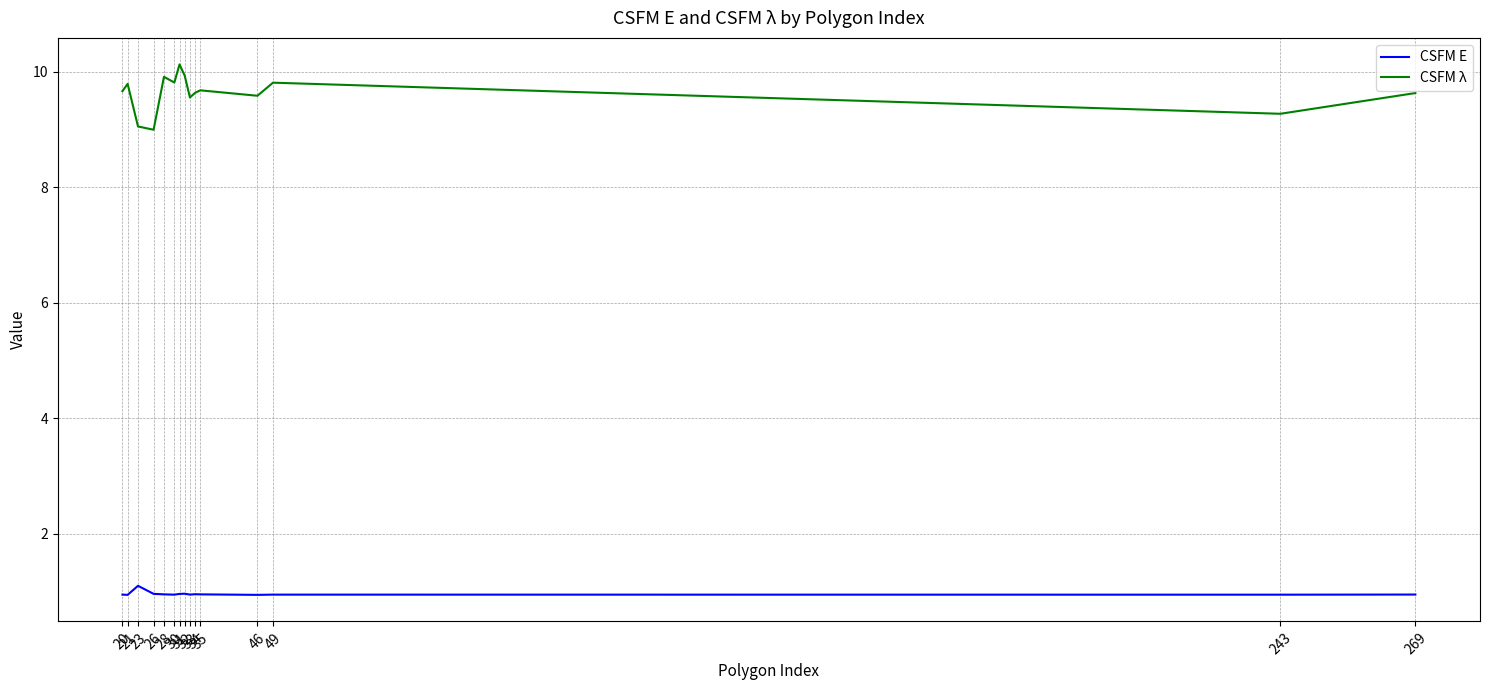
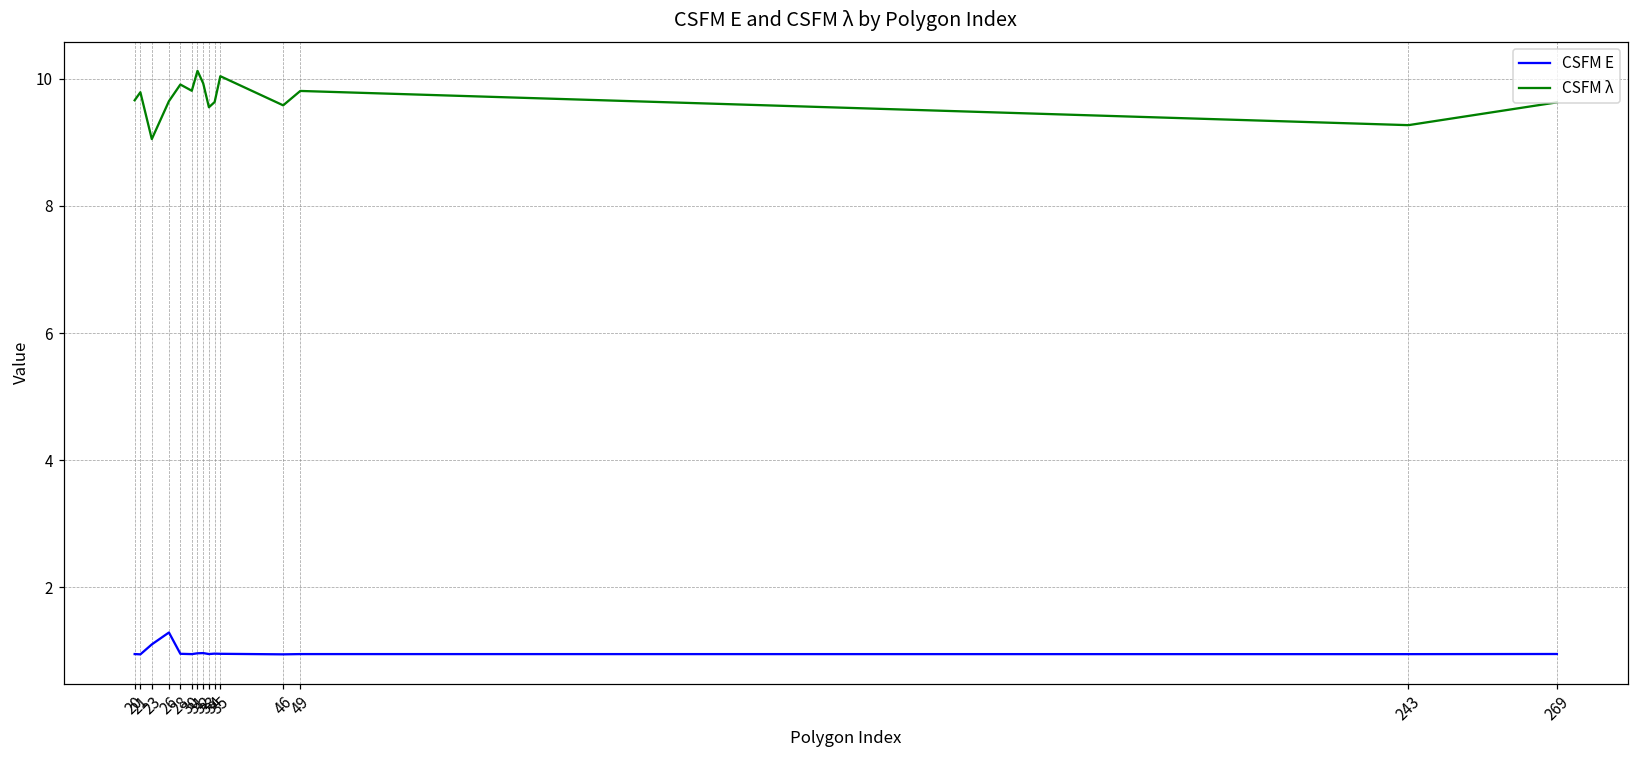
  {
    "CSFM E": {
      "20": 1.0,
      "21": 0.9,
      "23": 1.1,
-     "26": 1.0,
+     "26": 1.3,
      "28": 1.0,
      "30": 1.0,
      "31": 1.0,
      "32": 1.0,
      "33": 1.0,
      "34": 1.0,
      "35": 1.0,
      "46": 0.9,
      "49": 1.0,
      "243": 0.9,
      "269": 1.0
    },
    "CSFM λ": {
      "20": 9.7,
      "21": 9.8,
      "23": 9.1,
-     "26": 9.0,
+     "26": 9.6,
      "28": 9.9,
      "30": 9.8,
      "31": 10.1,
      "32": 9.9,
      "33": 9.6,
      "34": 9.6,
-     "35": 9.7,
+     "35": 10.0,
      "46": 9.6,
      "49": 9.8,
      "243": 9.3,
      "269": 9.6
    }
  }
